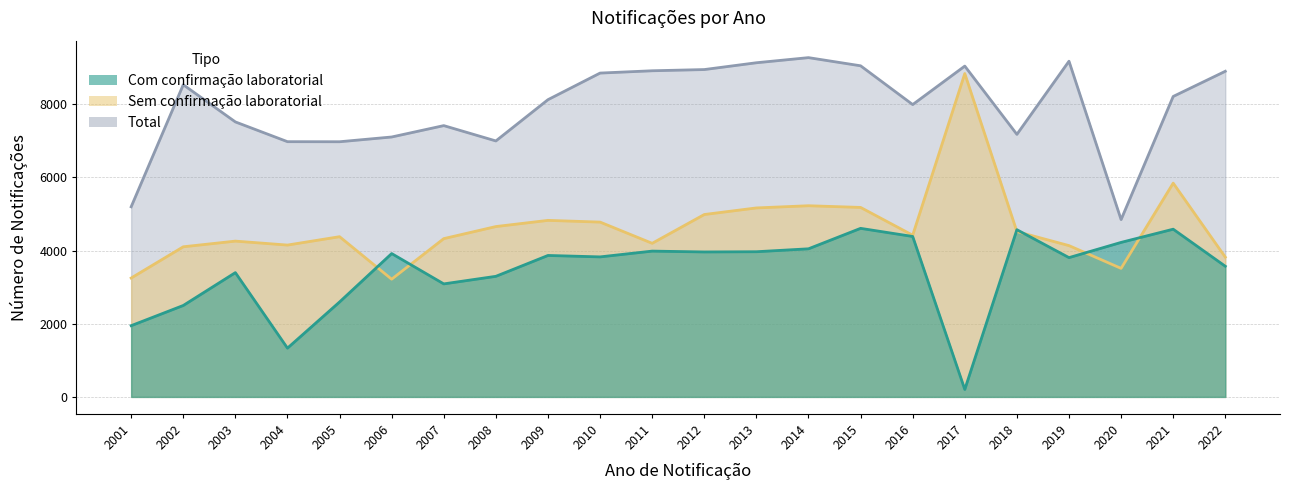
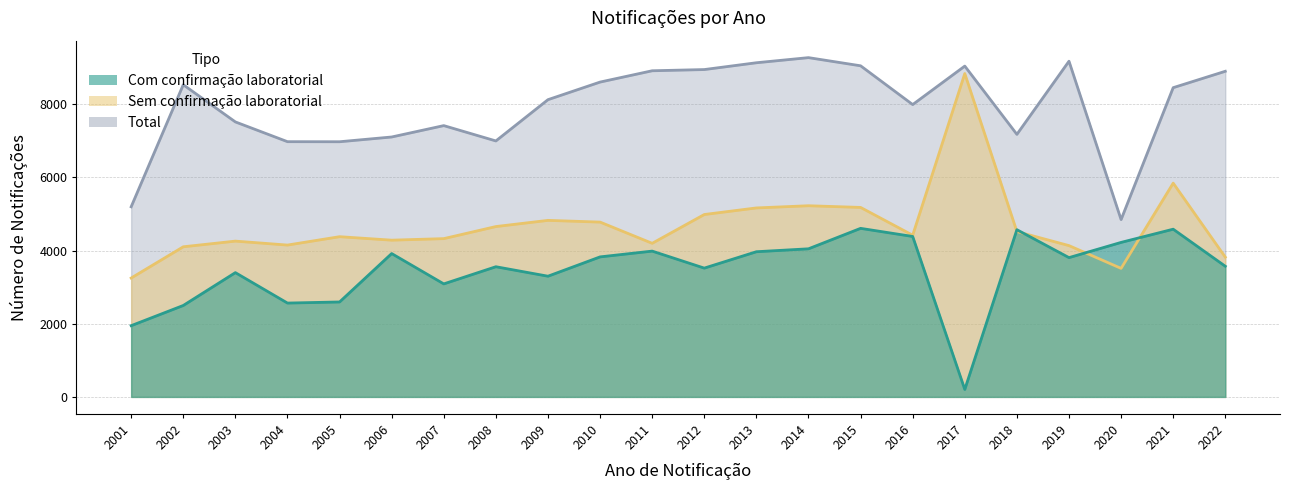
  {
    "Total": {
      "2001": 5200,
      "2002": 8500,
      "2003": 7500,
      "2004": 7000,
      "2005": 7000,
      "2006": 7100,
      "2007": 7400,
      "2008": 7000,
      "2009": 8100,
-     "2010": 8900,
+     "2010": 8600,
      "2011": 8900,
      "2012": 8900,
      "2013": 9100,
      "2014": 9300,
      "2015": 9100,
      "2016": 8000,
      "2017": 9000,
      "2018": 7200,
      "2019": 9200,
      "2020": 4800,
-     "2021": 8200,
+     "2021": 8500,
      "2022": 8900
    },
    "Sem confirmação laboratorial": {
      "2001": 3200,
      "2002": 4100,
      "2003": 4300,
      "2004": 4200,
      "2005": 4400,
-     "2006": 3200,
+     "2006": 4300,
      "2007": 4300,
      "2008": 4700,
      "2009": 4800,
      "2010": 4800,
      "2011": 4200,
      "2012": 5000,
      "2013": 5200,
      "2014": 5200,
      "2015": 5200,
      "2017": 8800,
      "2019": 4100,
      "2020": 3500,
      "2021": 5800,
      "2022": 3800
    },
    "Com confirmação laboratorial": {
      "2001": 1900,
      "2002": 2500,
      "2003": 3400,
-     "2004": 1300,
+     "2004": 2600,
      "2005": 2600,
      "2006": 3900,
      "2007": 3100,
-     "2008": 3300,
-     "2009": 3900,
+     "2008": 3600,
+     "2009": 3300,
      "2010": 3800,
      "2011": 4000,
-     "2012": 4000,
+     "2012": 3500,
      "2013": 4000,
      "2014": 4000,
      "2015": 4600,
      "2017": 200,
      "2019": 3800,
      "2020": 4200,
      "2021": 4600,
      "2022": 3600
    }
  }
